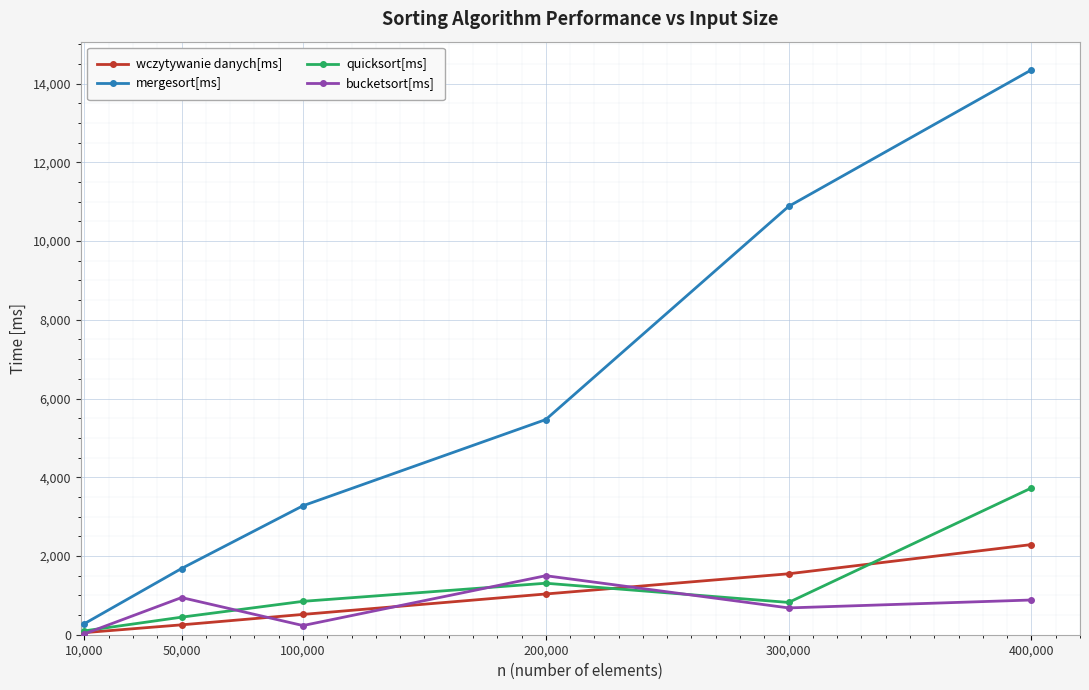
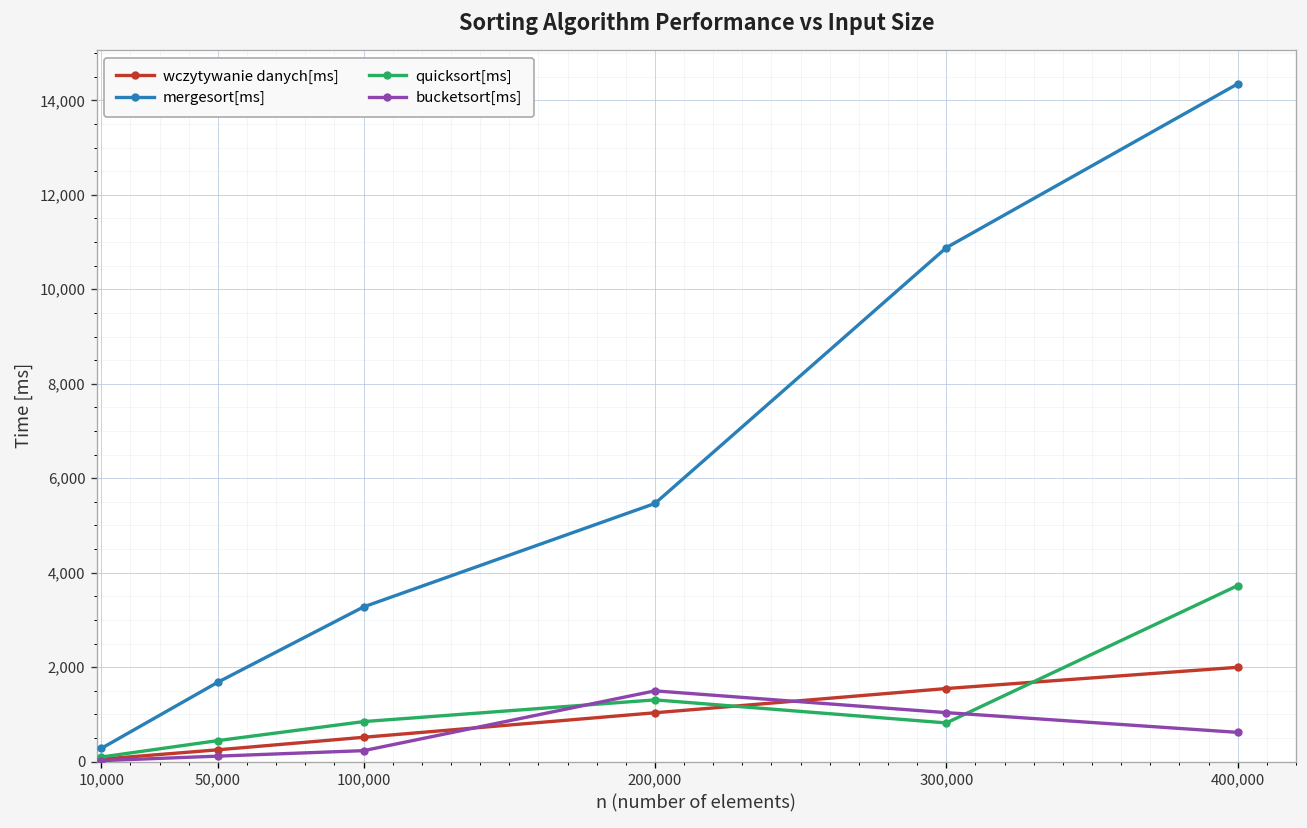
  {
    "wczytywanie danych[ms]": {
      "50,000": "300",
      "100,000": "500",
      "200,000": "1,000",
      "300,000": "1,500",
-     "400,000": "2,300"
+     "400,000": "2,000"
    },
    "mergesort[ms]": {
      "10,000": "300",
      "50,000": "1,700",
      "100,000": "3,300",
      "200,000": "5,500",
      "300,000": "10,900",
      "400,000": "14,300"
    },
    "quicksort[ms]": {
      "50,000": "400",
      "100,000": "800",
      "200,000": "1,300",
      "300,000": "800",
      "400,000": "3,700"
    },
    "bucketsort[ms]": {
-     "50,000": "900",
+     "50,000": "100",
      "100,000": "200",
      "200,000": "1,500",
-     "300,000": "700",
-     "400,000": "900"
+     "300,000": "1,000",
+     "400,000": "600"
    }
  }
